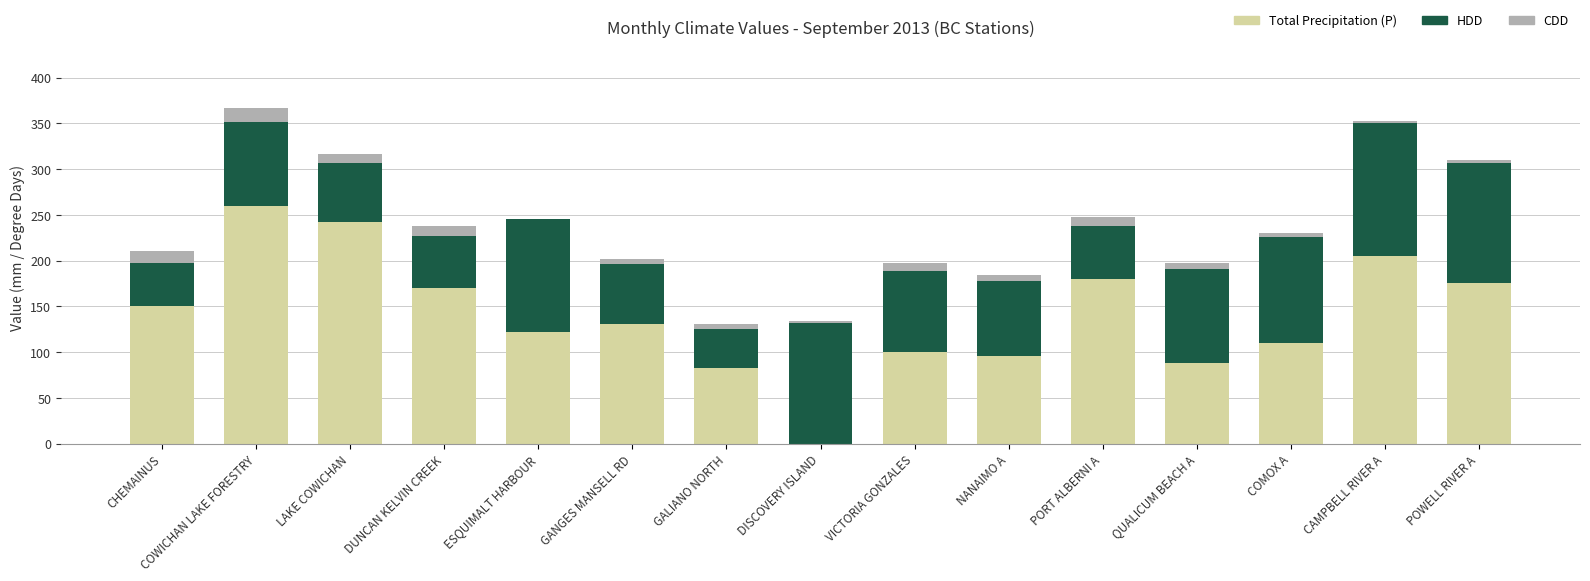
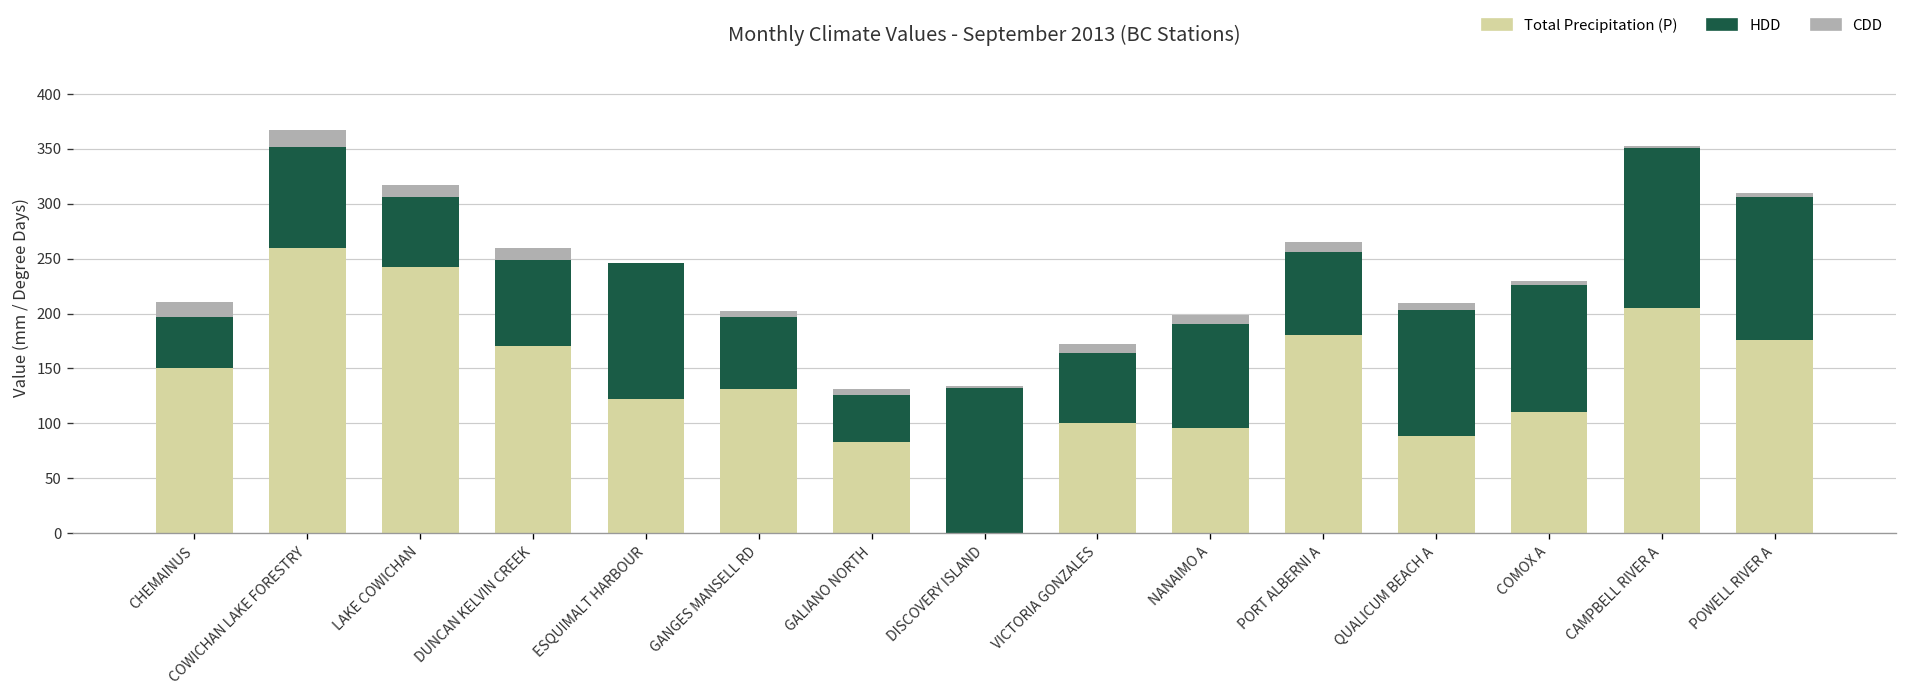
  {
    "HDD": {
      "CHEMAINUS": 50,
      "COWICHAN LAKE FORESTRY": 90,
      "LAKE COWICHAN": 60,
-     "DUNCAN KELVIN CREEK": 60,
+     "DUNCAN KELVIN CREEK": 80,
      "ESQUIMALT HARBOUR": 120,
      "GANGES MANSELL RD": 70,
      "GALIANO NORTH": 40,
      "DISCOVERY ISLAND": 130,
-     "VICTORIA GONZALES": 90,
-     "NANAIMO A": 80,
-     "PORT ALBERNI A": 60,
-     "QUALICUM BEACH A": 100,
+     "VICTORIA GONZALES": 60,
+     "NANAIMO A": 100,
+     "PORT ALBERNI A": 80,
+     "QUALICUM BEACH A": 110,
      "COMOX A": 120,
      "CAMPBELL RIVER A": 150,
      "POWELL RIVER A": 130
    }
  }
